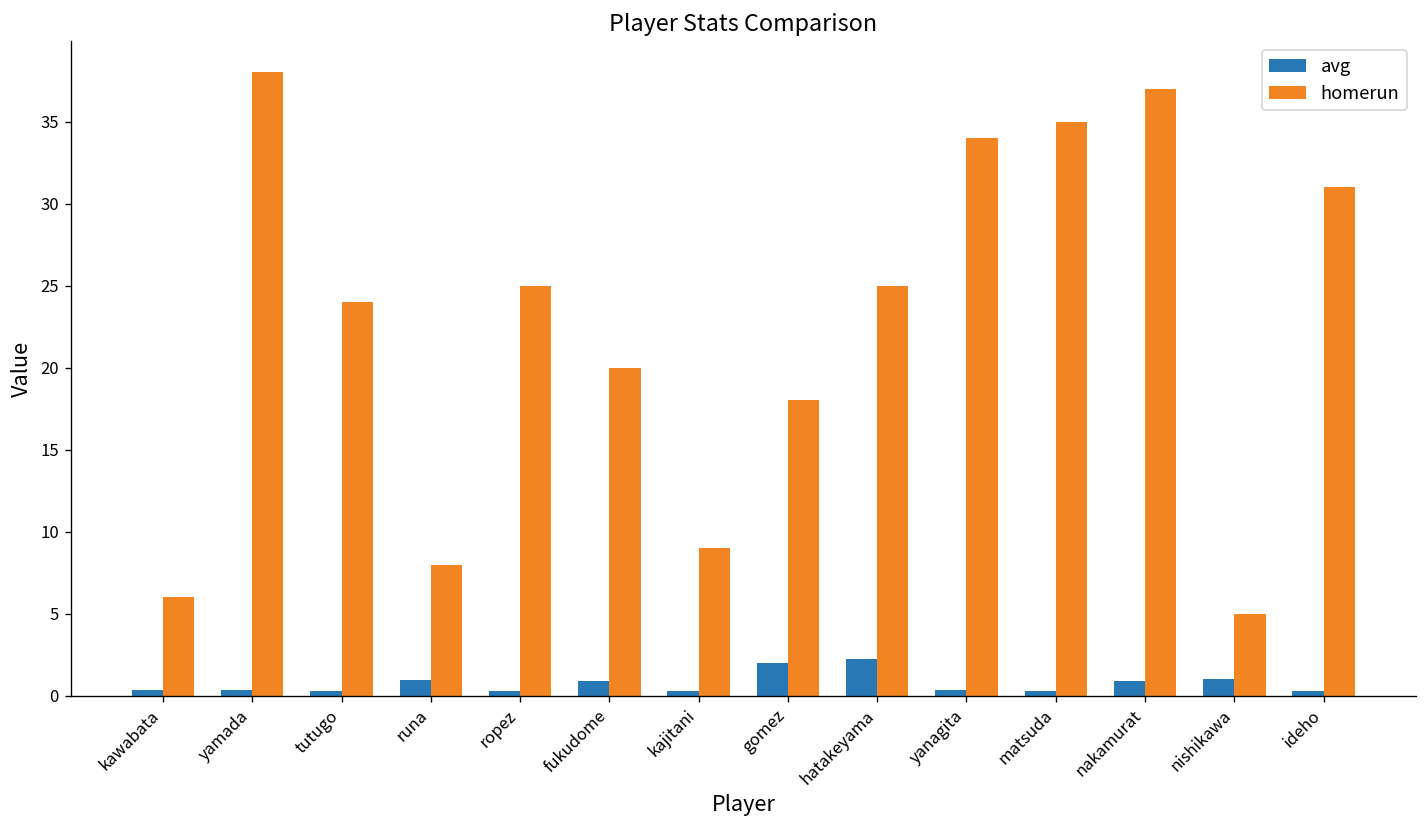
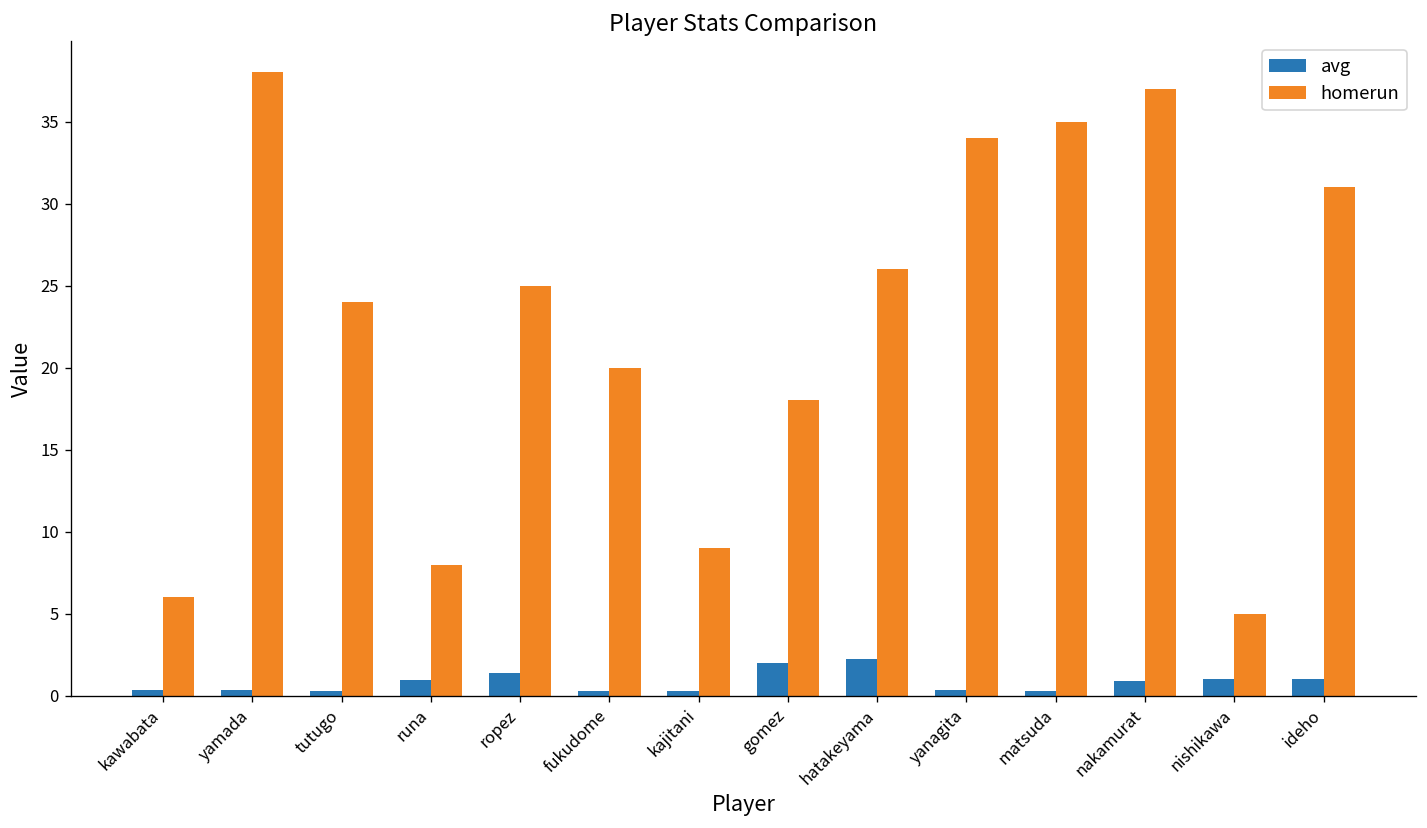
  {
    "avg": {
      "kawabata": 0.3,
      "yamada": 0.3,
      "tutugo": 0.3,
      "runa": 1.0,
-     "ropez": 0.3,
-     "fukudome": 0.9,
+     "ropez": 1.4,
+     "fukudome": 0.3,
      "kajitani": 0.3,
      "gomez": 2.0,
      "hatakeyama": 2.3,
      "yanagita": 0.4,
      "matsuda": 0.3,
      "nakamurat": 0.9,
      "nishikawa": 1.0,
-     "ideho": 0.3
+     "ideho": 1.0
    },
    "homerun": {
      "kawabata": 6,
      "yamada": 38,
      "tutugo": 24,
      "runa": 8,
      "ropez": 25,
      "fukudome": 20,
      "kajitani": 9,
      "gomez": 18,
-     "hatakeyama": 25,
+     "hatakeyama": 26,
      "yanagita": 34,
      "matsuda": 35,
      "nakamurat": 37,
      "nishikawa": 5,
      "ideho": 31
    }
  }
